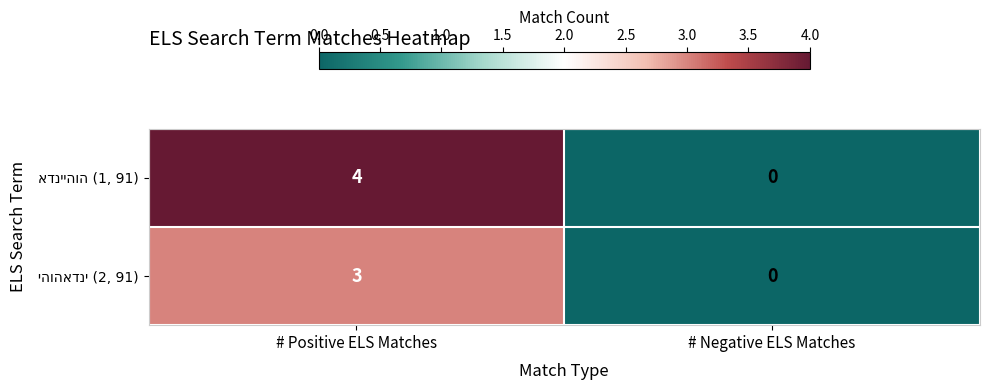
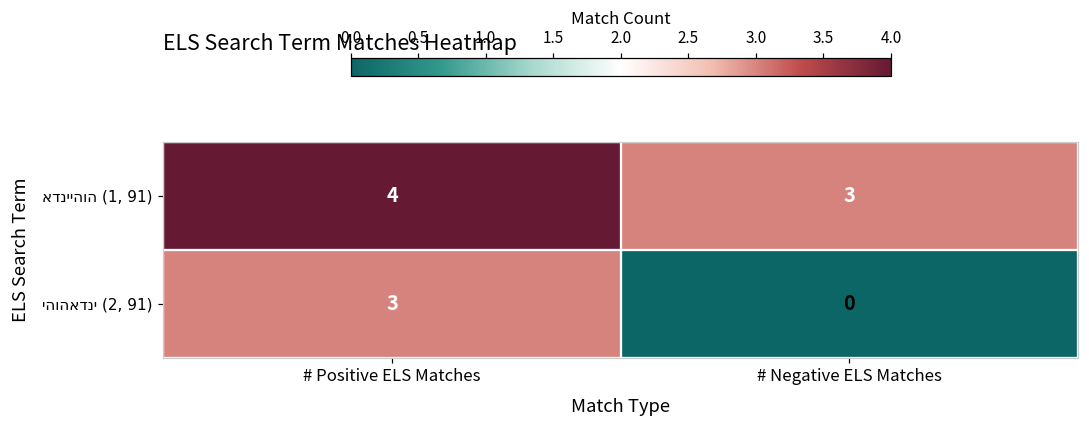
  {
    "אדנייהוה (1, 91)": {
      "# Positive ELS Matches": 4,
-     "# Negative ELS Matches": 0
+     "# Negative ELS Matches": 3
    },
    "יהוהאדני (2, 91)": {
      "# Positive ELS Matches": 3,
      "# Negative ELS Matches": 0
    }
  }
